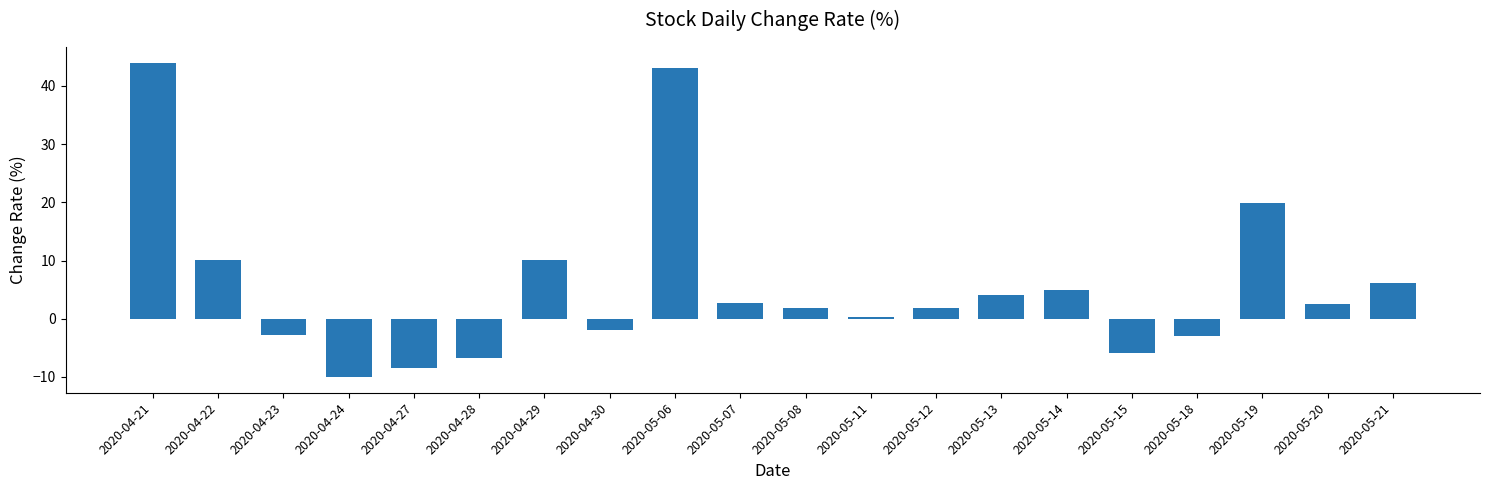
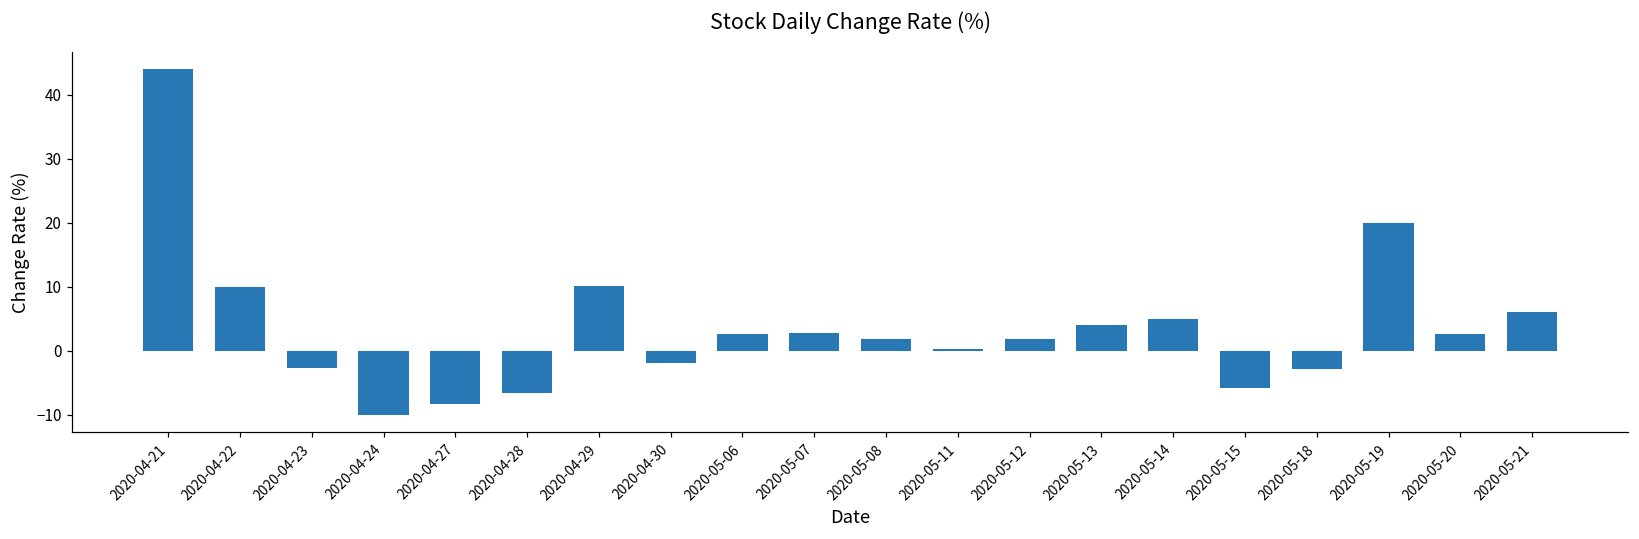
  {
    "2020-04-21": 44,
    "2020-04-22": 10,
    "2020-04-23": -3,
    "2020-04-24": -10,
    "2020-04-27": -8,
    "2020-04-28": -7,
    "2020-04-29": 10,
    "2020-04-30": -2,
-   "2020-05-06": 43,
+   "2020-05-06": 3,
    "2020-05-07": 3,
    "2020-05-08": 2,
    "2020-05-12": 2,
    "2020-05-13": 4,
    "2020-05-14": 5,
    "2020-05-15": -6,
    "2020-05-18": -3,
    "2020-05-19": 20,
    "2020-05-20": 3,
    "2020-05-21": 6
  }
